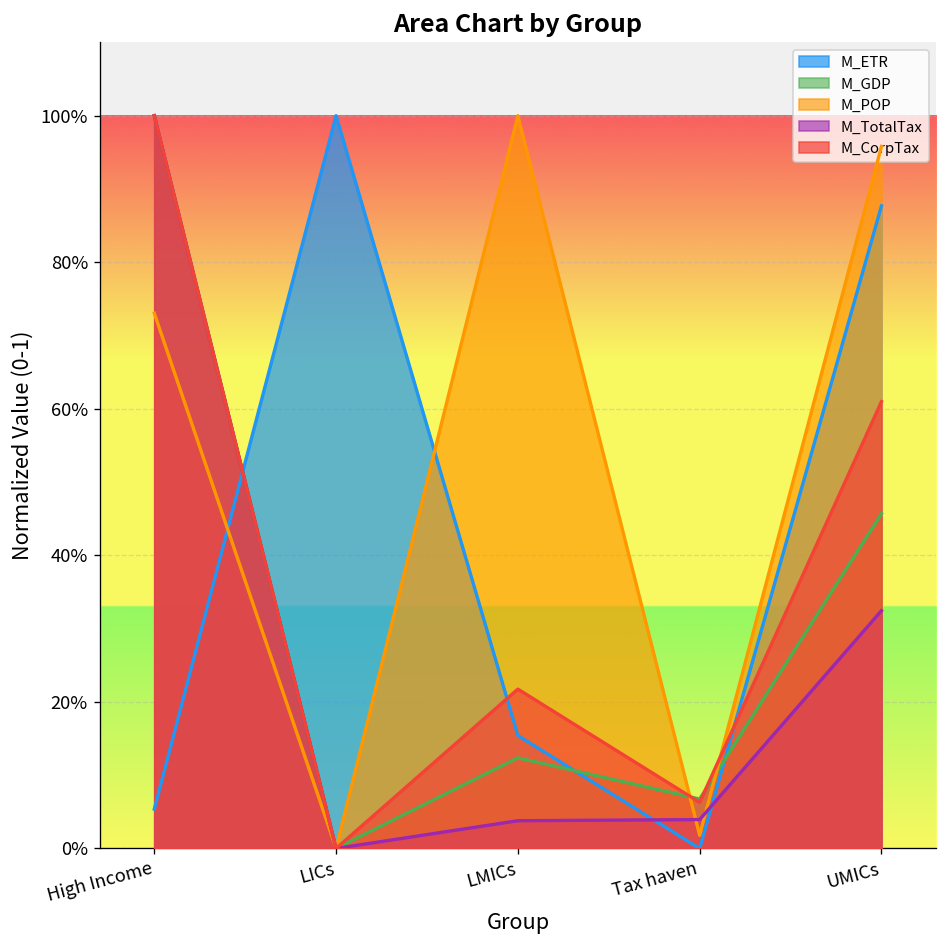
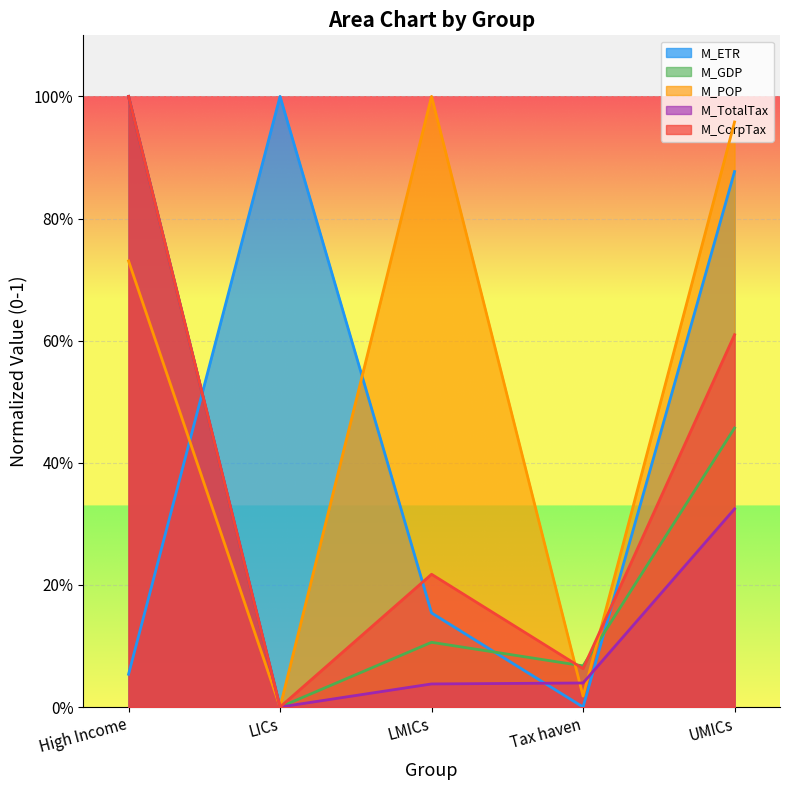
  {
    "M_ETR": {
      "High Income": "5%",
      "LICs": "100%",
      "LMICs": "15%",
      "Tax haven": "0%",
      "UMICs": "88%"
    },
    "M_GDP": {
-     "LMICs": "12%",
+     "LMICs": "11%",
      "Tax haven": "7%",
      "UMICs": "46%"
    },
    "M_POP": {
      "High Income": "73%",
      "LMICs": "100%",
      "Tax haven": "2%"
    },
    "M_TotalTax": {
      "LMICs": "4%",
      "Tax haven": "4%",
      "UMICs": "32%"
    },
    "M_CorpTax": {
      "LMICs": "22%",
      "Tax haven": "6%",
      "UMICs": "61%"
    }
  }
